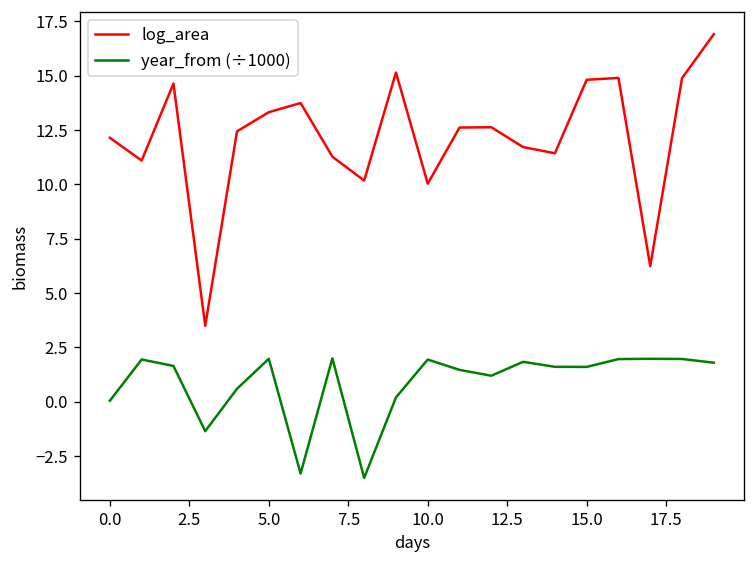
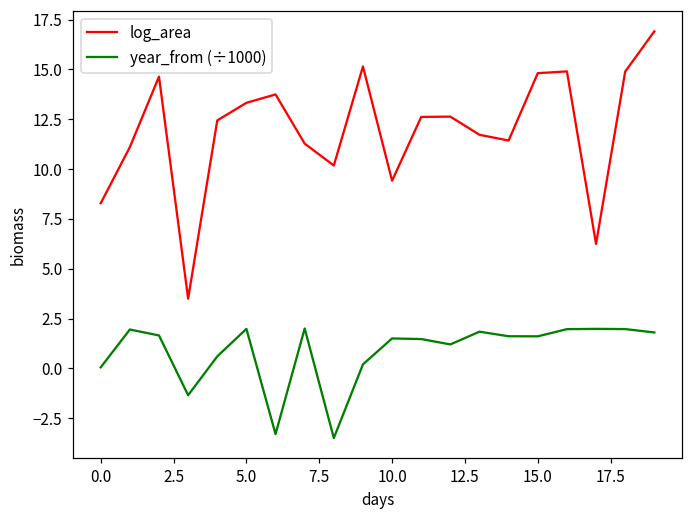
  {
    "log_area": {
-     "0.0": 12.1,
+     "0.0": 8.3,
      "5.0": 13.3,
-     "10.0": 10.0,
+     "10.0": 9.4,
      "15.0": 14.8
    },
    "year_from (÷1000)": {
      "0.0": 0.1,
      "5.0": 2.0,
-     "10.0": 1.9,
+     "10.0": 1.5,
      "15.0": 1.6
    }
  }
